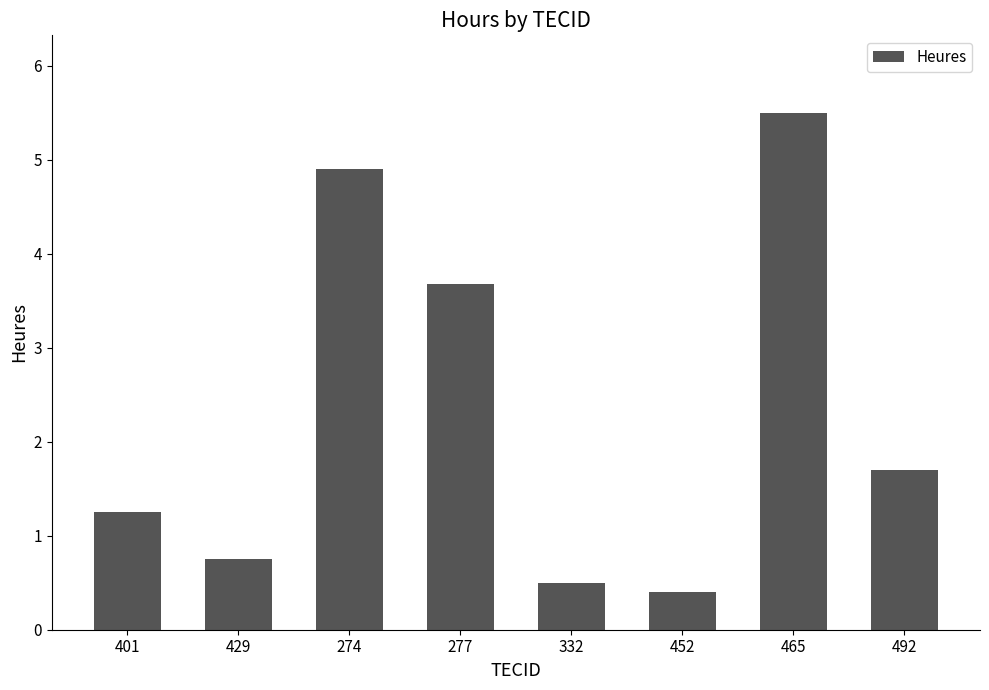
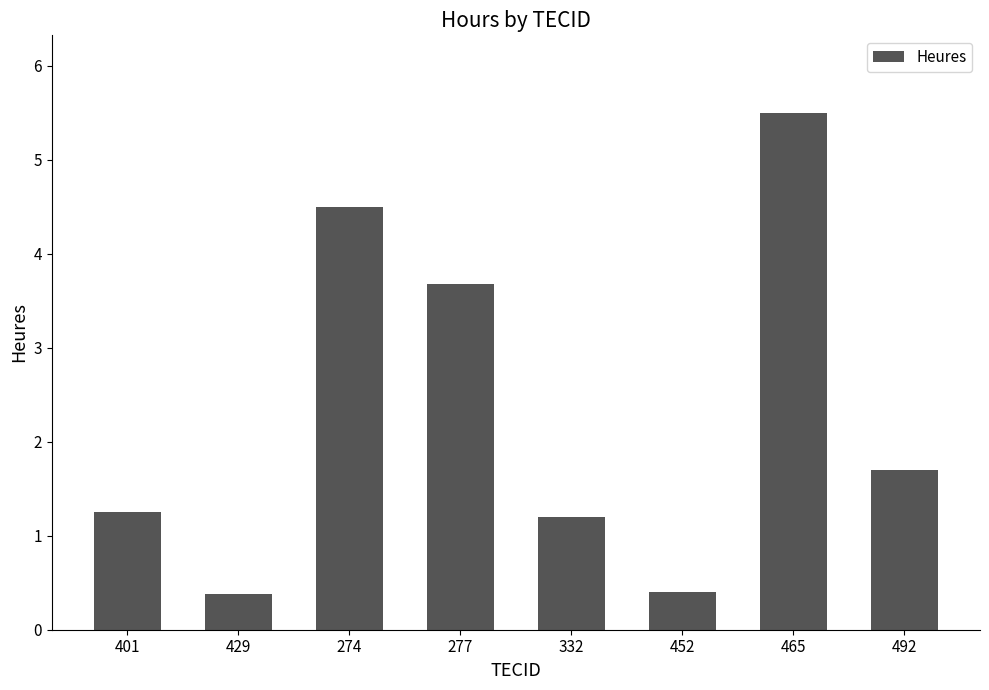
  {
    "401": 1.3,
-   "429": 0.8,
-   "274": 4.9,
+   "429": 0.4,
+   "274": 4.5,
    "277": 3.7,
-   "332": 0.5,
+   "332": 1.2,
    "452": 0.4,
    "465": 5.5,
    "492": 1.7
  }
